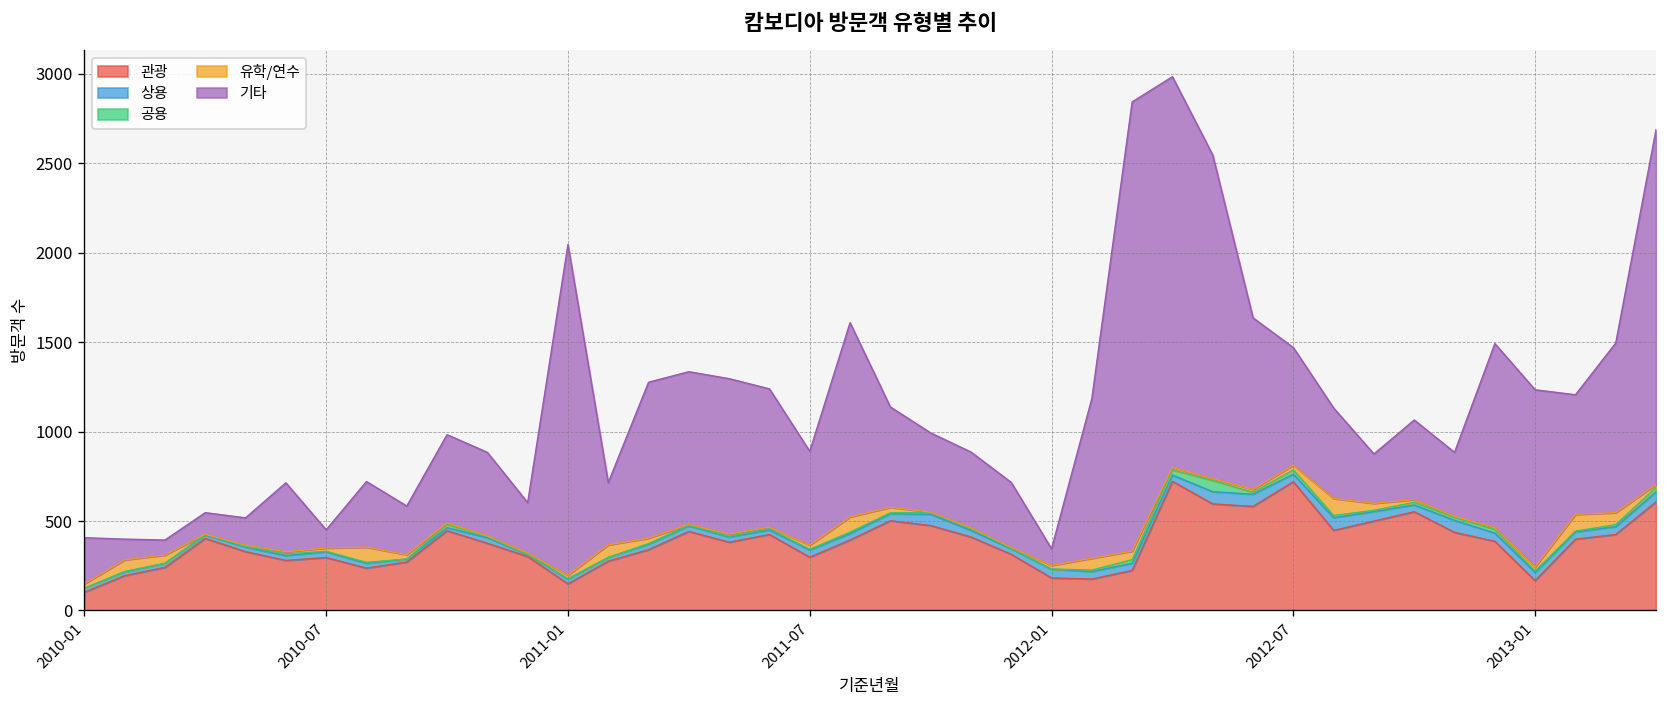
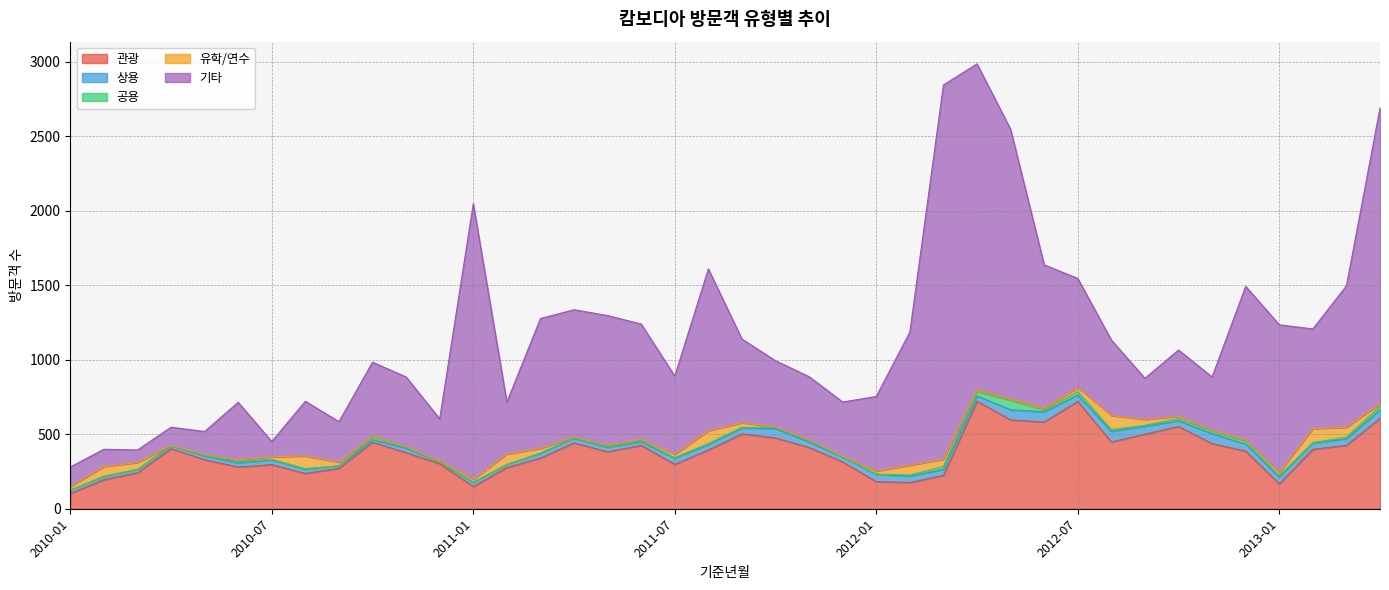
  {
    "관광": {
      "2010-01": 100,
      "2010-07": 300,
      "2011-01": 150,
      "2011-07": 300,
      "2012-01": 180,
      "2012-07": 720,
      "2013-01": 170
    },
    "상용": {
      "2012-07": 40
    },
    "공용": {
      "2012-07": 20
    },
    "유학/연수": {
      "2010-01": 30,
      "2010-07": 20,
      "2011-01": 20,
      "2011-07": 20,
      "2012-01": 20,
      "2012-07": 30,
      "2013-01": 20
    },
    "기타": {
-     "2010-01": 260,
+     "2010-01": 130,
      "2010-07": 100,
      "2011-01": 1850,
      "2011-07": 530,
-     "2012-01": 90,
-     "2012-07": 660,
+     "2012-01": 500,
+     "2012-07": 730,
      "2013-01": 990
    }
  }
